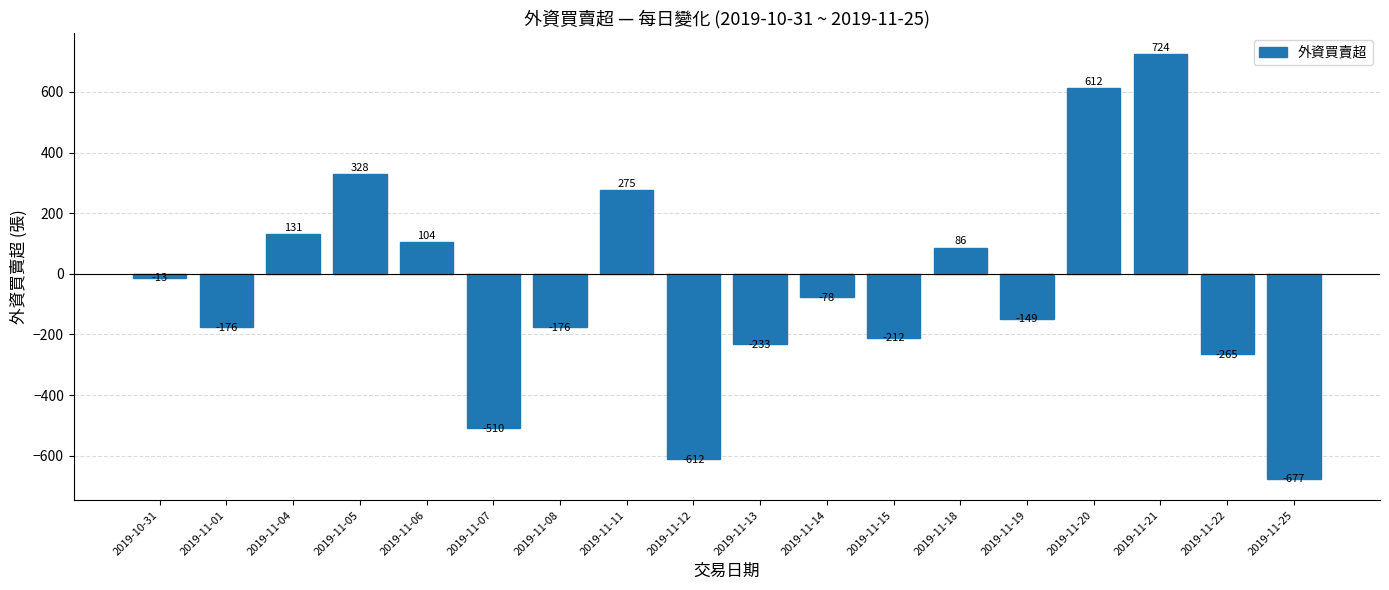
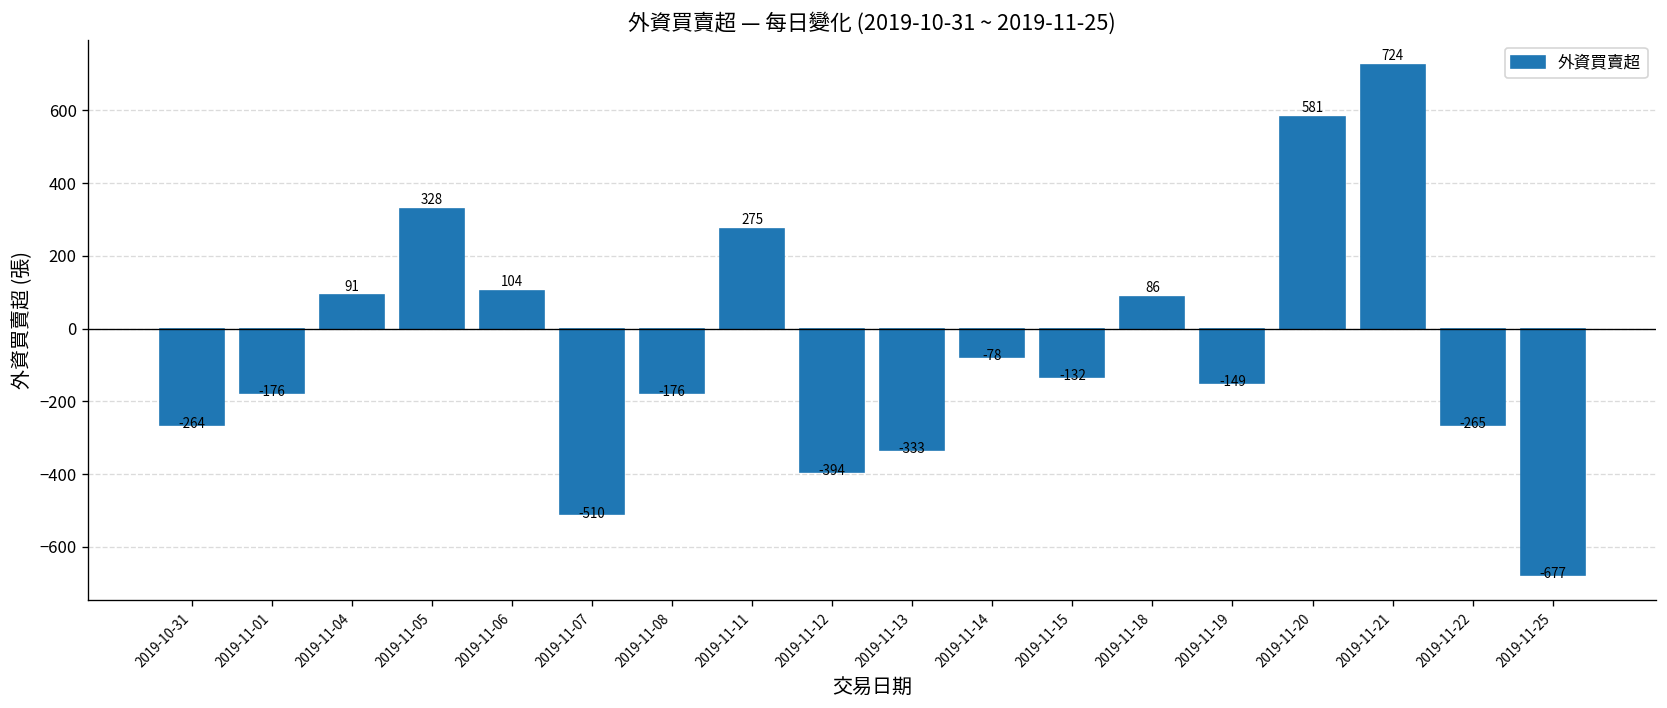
  {
-   "2019-10-31": -13,
+   "2019-10-31": -264,
    "2019-11-01": -176,
-   "2019-11-04": 131,
+   "2019-11-04": 91,
    "2019-11-05": 328,
    "2019-11-06": 104,
    "2019-11-07": -510,
    "2019-11-08": -176,
    "2019-11-11": 275,
-   "2019-11-12": -612,
-   "2019-11-13": -233,
+   "2019-11-12": -394,
+   "2019-11-13": -333,
    "2019-11-14": -78,
-   "2019-11-15": -212,
+   "2019-11-15": -132,
    "2019-11-18": 86,
    "2019-11-19": -149,
-   "2019-11-20": 612,
+   "2019-11-20": 581,
    "2019-11-21": 724,
    "2019-11-22": -265,
    "2019-11-25": -677
  }
